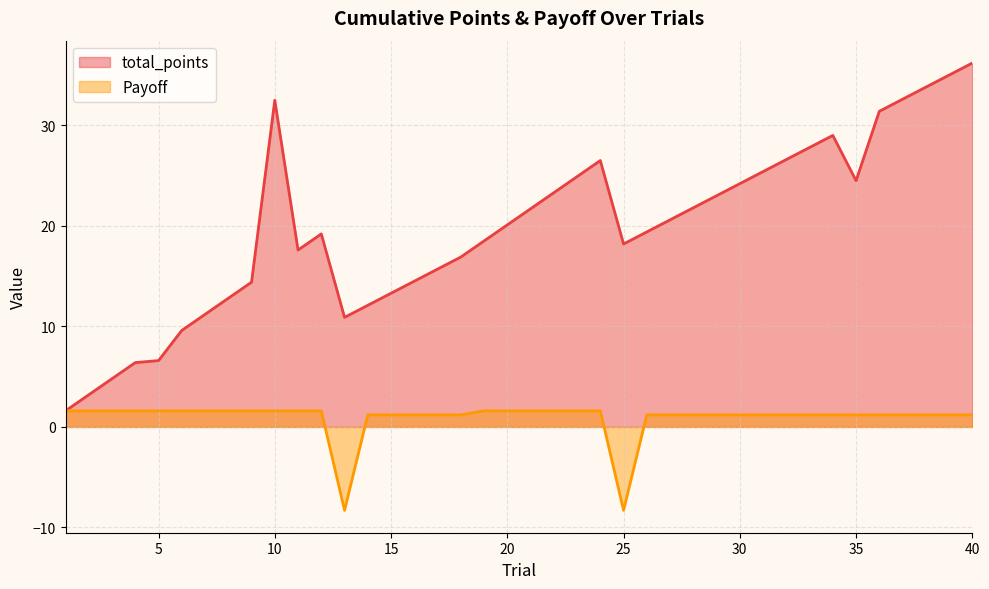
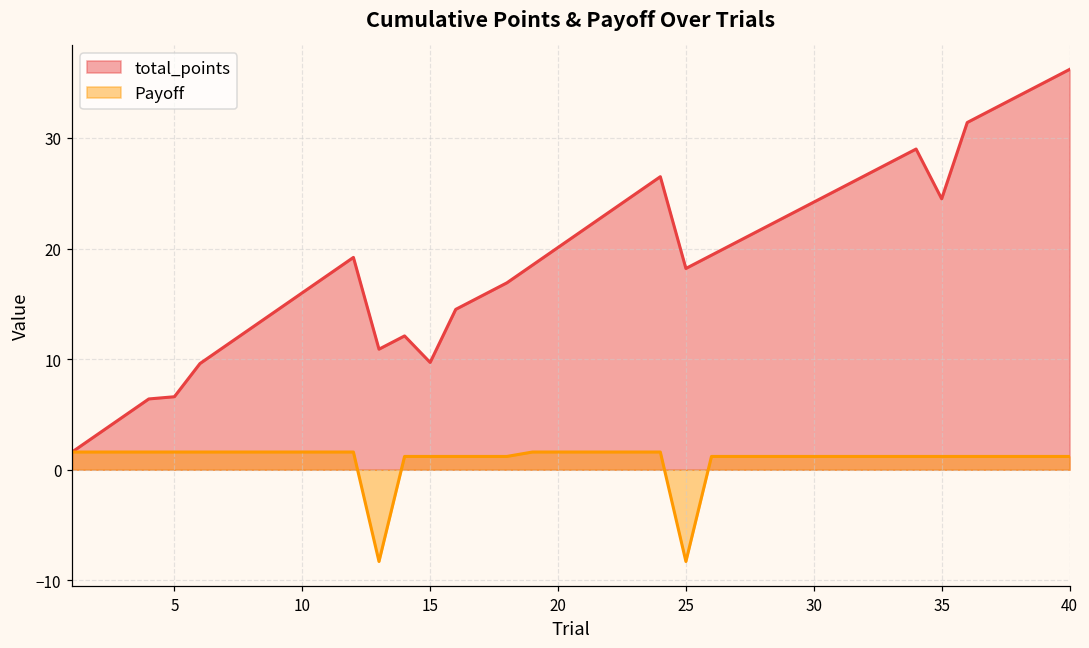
  {
    "total_points": {
      "5": 6.6,
-     "10": 32.5,
-     "15": 13.3,
+     "10": 16.0,
+     "15": 9.7,
      "20": 20.1,
      "25": 18.2,
      "30": 24.2,
      "35": 24.5,
      "40": 36.2
    }
  }
